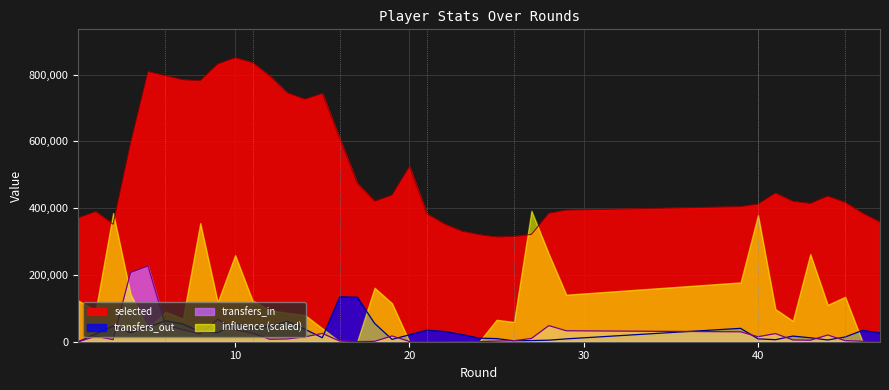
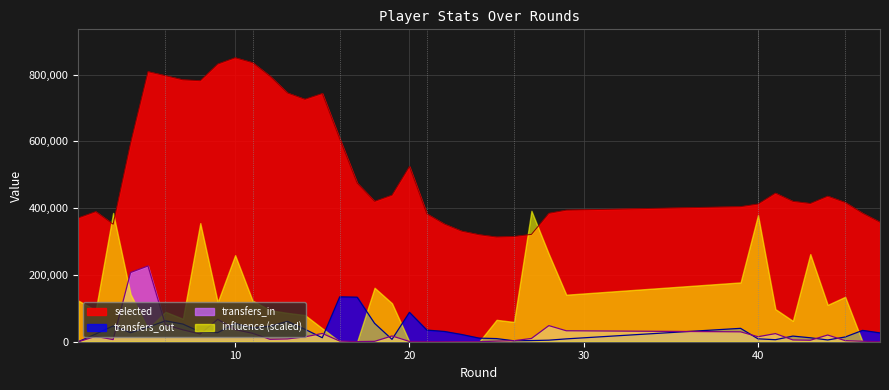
  {
    "selected": {
      "10": "850,000",
      "20": "520,000",
      "40": "410,000"
    },
    "transfers_out": {
-     "20": "20,000"
+     "20": "90,000"
    },
    "influence (scaled)": {
      "10": "260,000",
      "40": "380,000"
    }
  }
